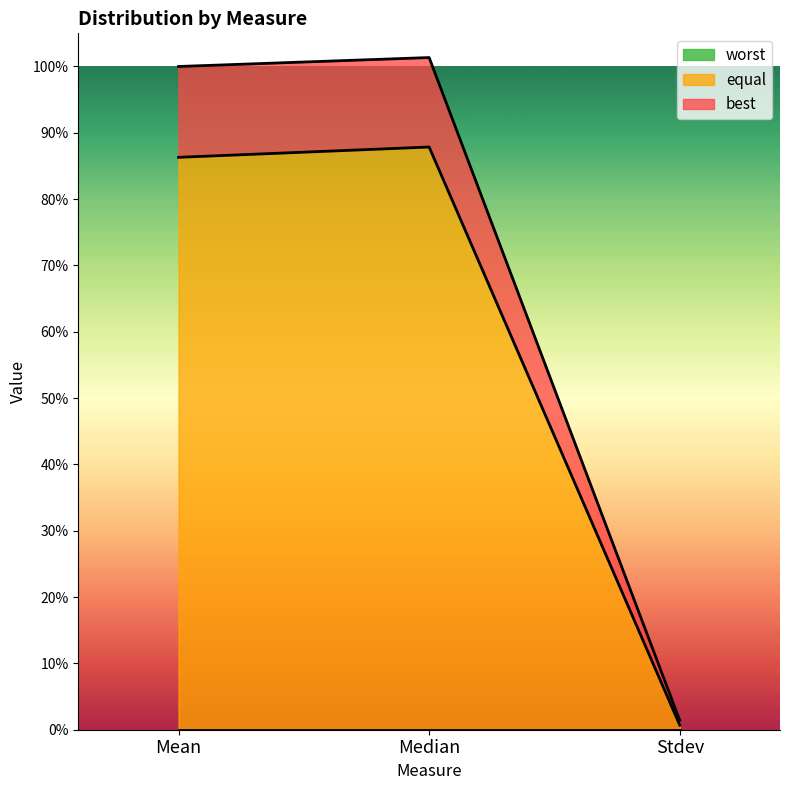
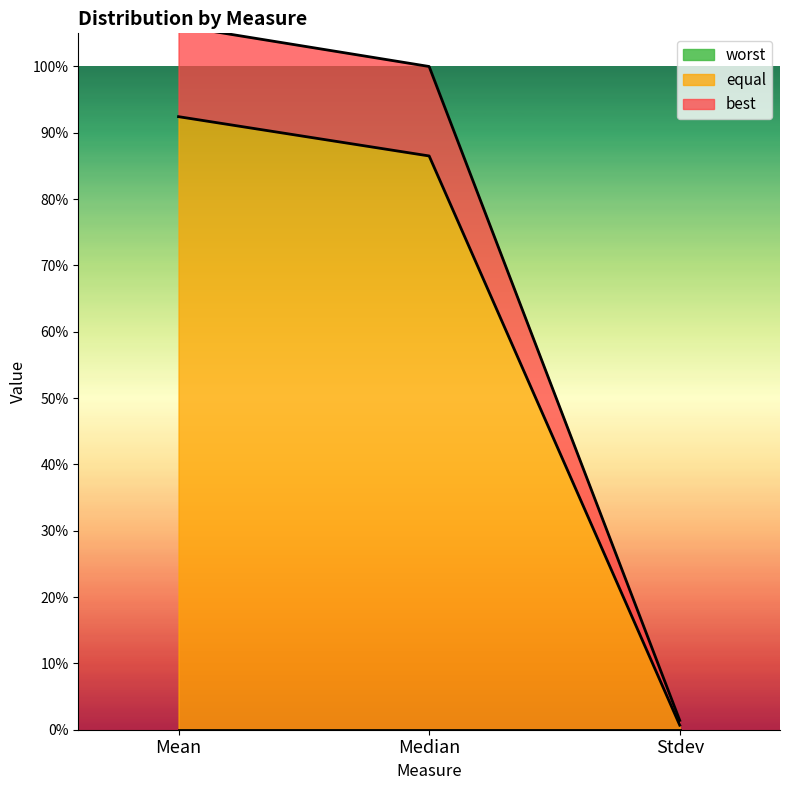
  {
    "worst": {
      "Mean": "0%",
      "Median": "0%",
      "Stdev": "0%"
    },
    "equal": {
-     "Mean": "86%",
-     "Median": "88%",
+     "Mean": "92%",
+     "Median": "87%",
      "Stdev": "1%"
    },
    "best": {
      "Median": "13%",
      "Stdev": "1%"
    }
  }
